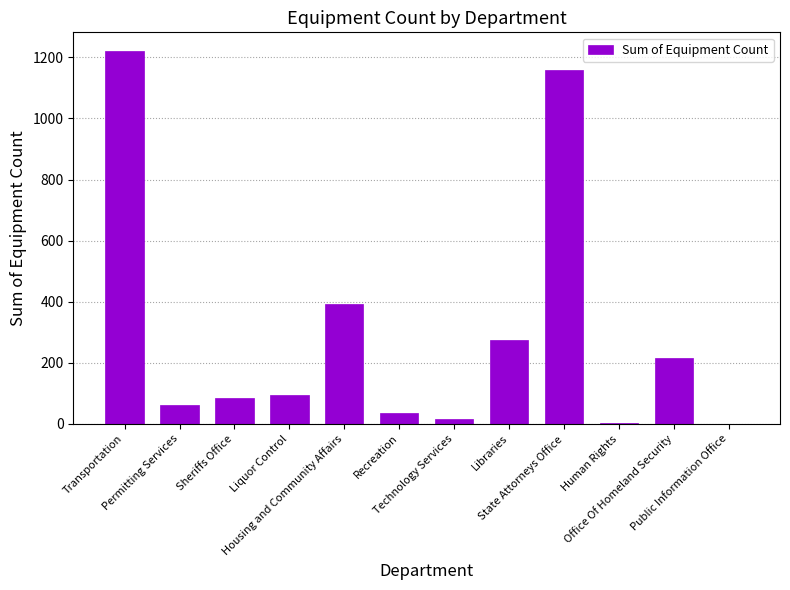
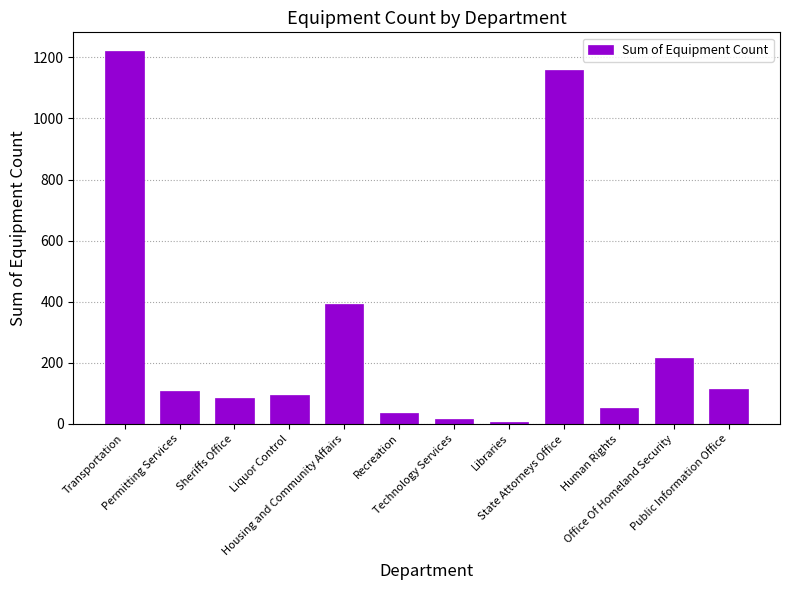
  {
    "Transportation": 1220,
-   "Permitting Services": 60,
+   "Permitting Services": 110,
    "Sheriffs Office": 90,
    "Liquor Control": 100,
    "Housing and Community Affairs": 390,
    "Recreation": 40,
    "Technology Services": 20,
-   "Libraries": 270,
+   "Libraries": 10,
    "State Attorneys Office": 1160,
-   "Human Rights": 0,
+   "Human Rights": 50,
    "Office Of Homeland Security": 220,
-   "Public Information Office": 0
+   "Public Information Office": 110
  }
